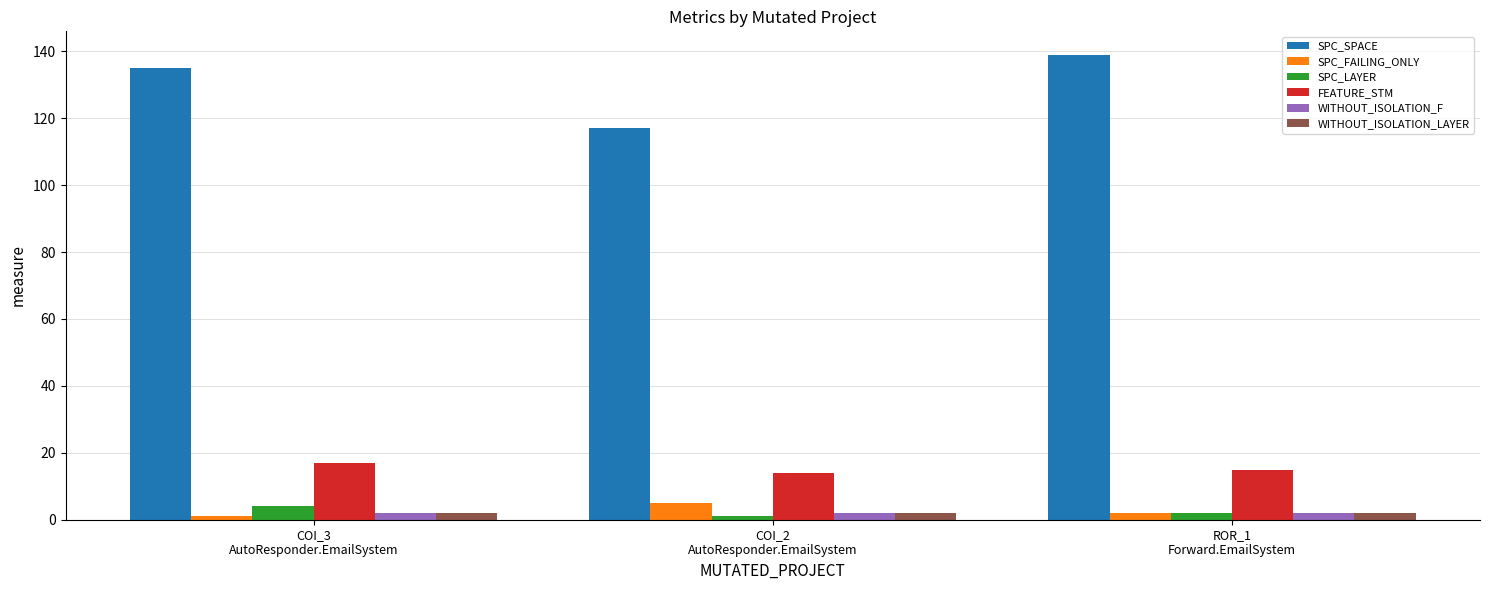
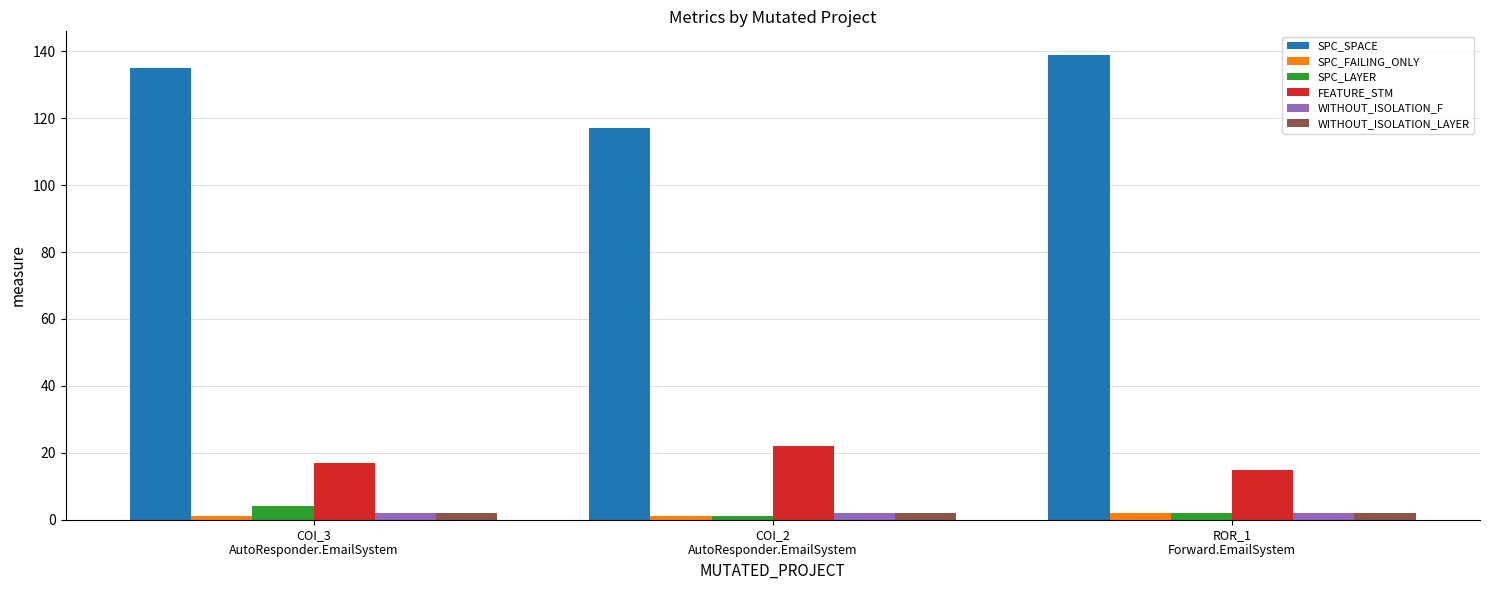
  {
    "SPC_SPACE": {
      "COI_3 AutoResponder.EmailSystem": 135,
      "COI_2 AutoResponder.EmailSystem": 117,
      "ROR_1 Forward.EmailSystem": 139
    },
    "SPC_FAILING_ONLY": {
      "COI_3 AutoResponder.EmailSystem": 1,
-     "COI_2 AutoResponder.EmailSystem": 5,
+     "COI_2 AutoResponder.EmailSystem": 1,
      "ROR_1 Forward.EmailSystem": 2
    },
    "SPC_LAYER": {
      "COI_3 AutoResponder.EmailSystem": 4,
      "COI_2 AutoResponder.EmailSystem": 1,
      "ROR_1 Forward.EmailSystem": 2
    },
    "FEATURE_STM": {
      "COI_3 AutoResponder.EmailSystem": 17,
-     "COI_2 AutoResponder.EmailSystem": 14,
+     "COI_2 AutoResponder.EmailSystem": 22,
      "ROR_1 Forward.EmailSystem": 15
    },
    "WITHOUT_ISOLATION_F": {
      "COI_3 AutoResponder.EmailSystem": 2,
      "COI_2 AutoResponder.EmailSystem": 2,
      "ROR_1 Forward.EmailSystem": 2
    },
    "WITHOUT_ISOLATION_LAYER": {
      "COI_3 AutoResponder.EmailSystem": 2,
      "COI_2 AutoResponder.EmailSystem": 2,
      "ROR_1 Forward.EmailSystem": 2
    }
  }
